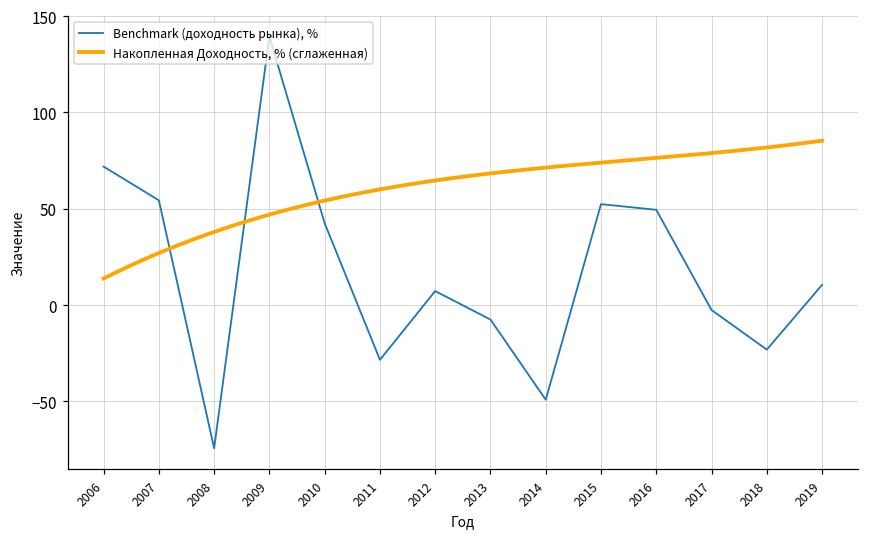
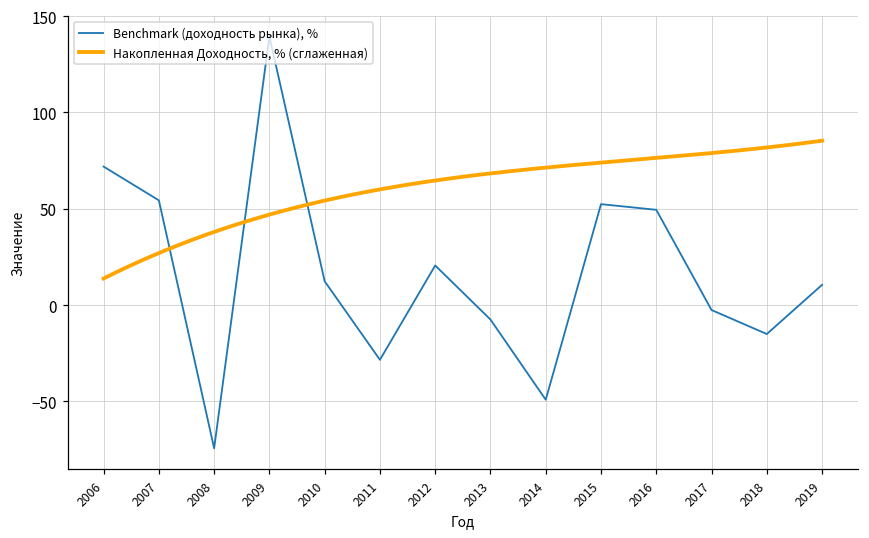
  {
    "Benchmark (доходность рынка), %": {
      "2006": 72,
      "2007": 54,
      "2008": -74,
-     "2010": 42,
+     "2010": 12,
      "2011": -28,
-     "2012": 7,
+     "2012": 21,
      "2013": -8,
      "2014": -49,
      "2015": 52,
      "2016": 49,
      "2017": -3,
-     "2018": -23,
+     "2018": -15,
      "2019": 10
    },
    "Накопленная Доходность, % (сглаженная)": {
      "2006": 14,
      "2007": 27,
      "2008": 38,
      "2009": 47,
      "2010": 54,
      "2011": 60,
      "2012": 65,
      "2013": 68,
      "2014": 71,
      "2015": 74,
      "2016": 76,
      "2017": 79,
      "2018": 82,
      "2019": 85
    }
  }
